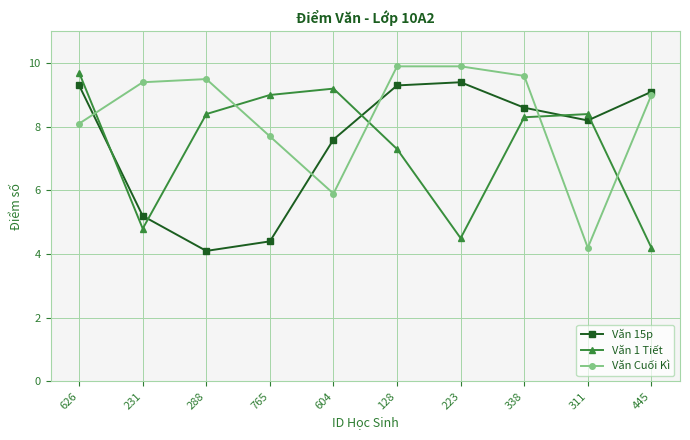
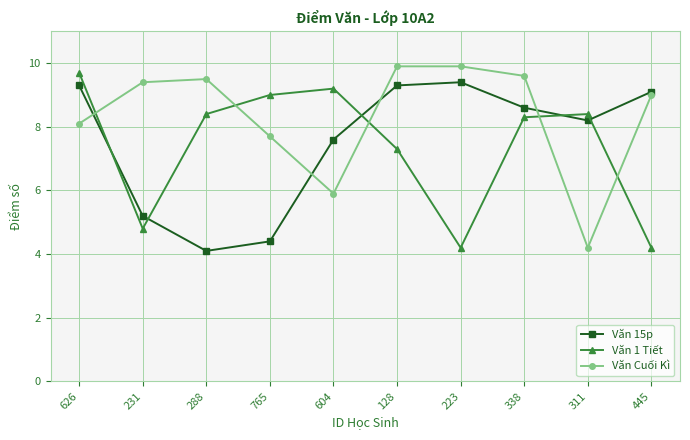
  {
    "Văn 15p": {
      "626": 9.3,
      "231": 5.2,
      "288": 4.1,
      "765": 4.4,
      "604": 7.6,
      "128": 9.3,
      "223": 9.4,
      "338": 8.6,
      "311": 8.2,
      "445": 9.1
    },
    "Văn 1 Tiết": {
      "626": 9.7,
      "231": 4.8,
      "288": 8.4,
      "765": 9.0,
      "604": 9.2,
      "128": 7.3,
-     "223": 4.5,
+     "223": 4.2,
      "338": 8.3,
      "311": 8.4,
      "445": 4.2
    },
    "Văn Cuối Kì": {
      "626": 8.1,
      "231": 9.4,
      "288": 9.5,
      "765": 7.7,
      "604": 5.9,
      "128": 9.9,
      "223": 9.9,
      "338": 9.6,
      "311": 4.2,
      "445": 9.0
    }
  }
